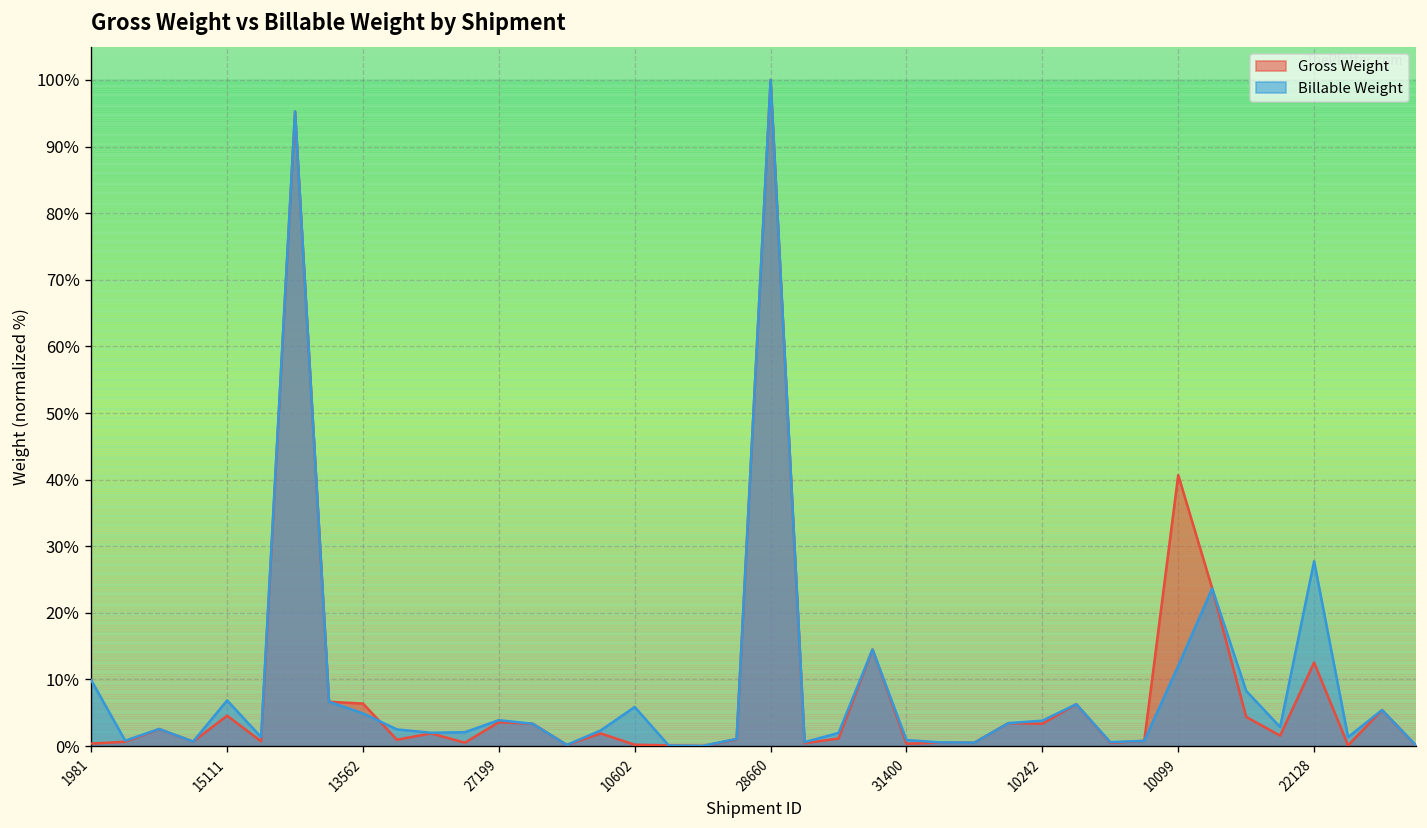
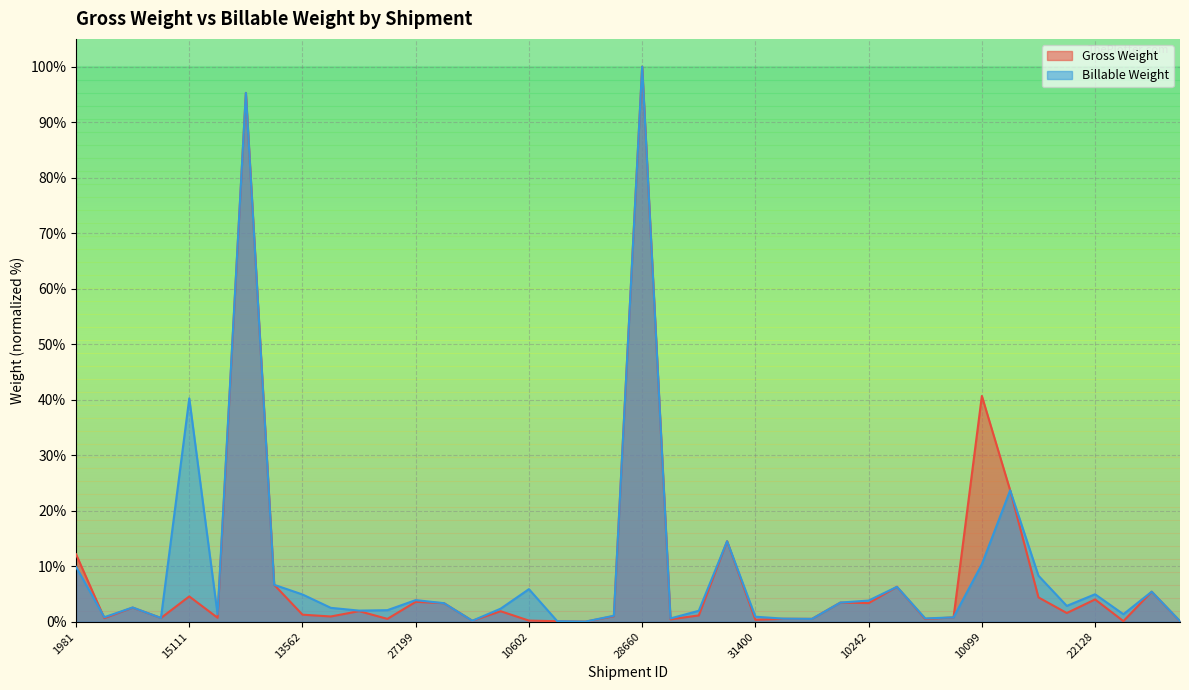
  {
    "Gross Weight": {
-     "1981": "0%",
+     "1981": "12%",
      "15111": "5%",
-     "13562": "6%",
+     "13562": "1%",
      "10602": "0%",
      "31400": "0%",
      "10099": "41%",
-     "22128": "13%"
+     "22128": "4%"
    },
    "Billable Weight": {
      "1981": "10%",
-     "15111": "7%",
+     "15111": "40%",
      "13562": "5%",
      "10602": "6%",
      "31400": "1%",
-     "10099": "12%",
-     "22128": "28%"
+     "10099": "10%",
+     "22128": "5%"
    }
  }
